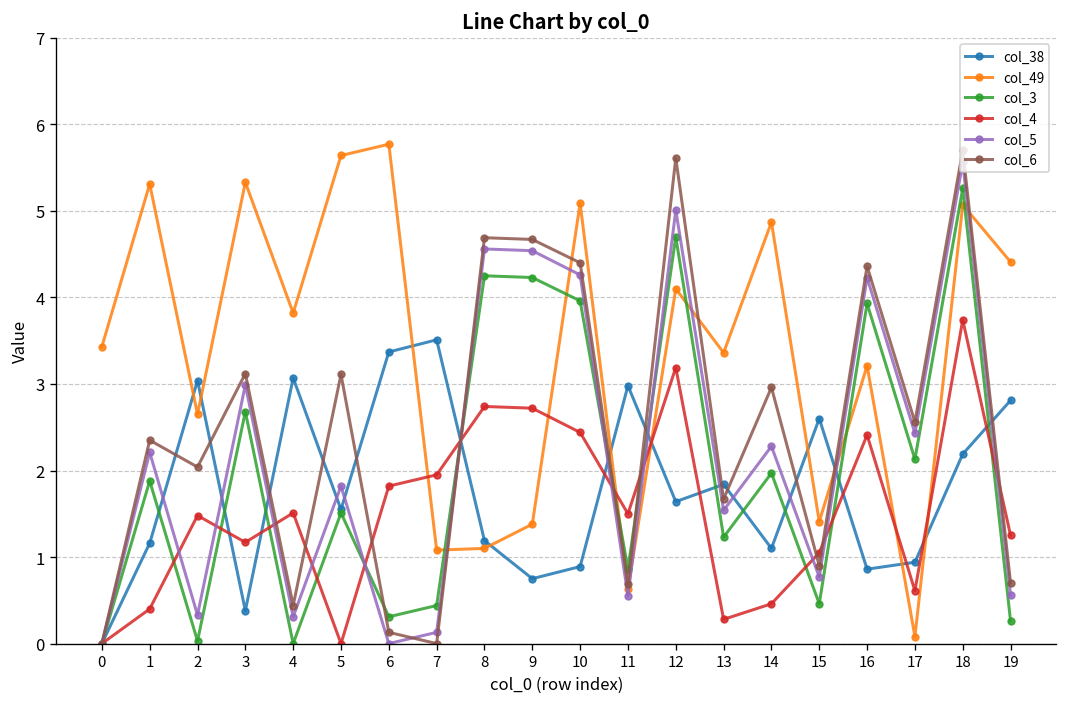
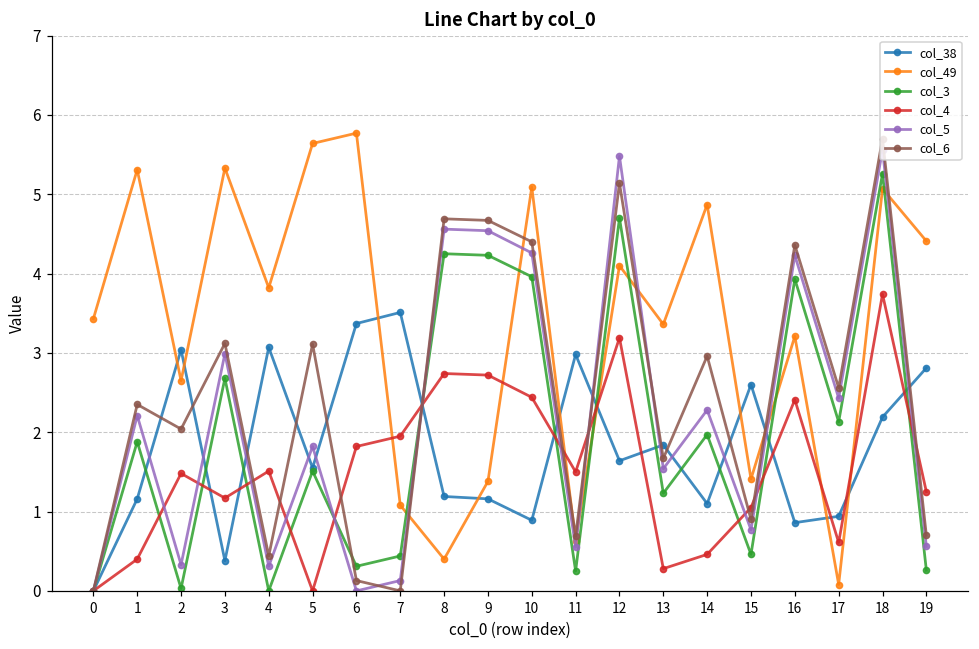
  {
    "col_38": {
      "1": 1.2,
      "2": 3.0,
      "3": 0.4,
      "4": 3.1,
      "5": 1.6,
      "6": 3.4,
      "7": 3.5,
      "8": 1.2,
-     "9": 0.8,
+     "9": 1.2,
      "10": 0.9,
      "11": 3.0,
      "12": 1.6,
      "13": 1.8,
      "14": 1.1,
      "15": 2.6,
      "16": 0.9,
      "17": 0.9,
      "18": 2.2,
      "19": 2.8
    },
    "col_49": {
      "0": 3.4,
      "1": 5.3,
      "2": 2.7,
      "3": 5.3,
      "4": 3.8,
      "5": 5.6,
      "6": 5.8,
      "7": 1.1,
-     "8": 1.1,
+     "8": 0.4,
      "9": 1.4,
      "10": 5.1,
      "11": 0.6,
      "12": 4.1,
      "13": 3.4,
      "14": 4.9,
      "15": 1.4,
      "16": 3.2,
      "17": 0.1,
      "18": 5.1,
      "19": 4.4
    },
    "col_3": {
      "1": 1.9,
      "2": 0.0,
      "3": 2.7,
      "4": 0.0,
      "5": 1.5,
      "6": 0.3,
      "7": 0.4,
      "8": 4.3,
      "9": 4.2,
      "10": 4.0,
-     "11": 0.9,
+     "11": 0.3,
      "12": 4.7,
      "13": 1.2,
      "14": 2.0,
      "15": 0.5,
      "16": 3.9,
      "17": 2.1,
      "18": 5.3,
      "19": 0.3
    },
    "col_4": {
      "1": 0.4,
      "2": 1.5,
      "3": 1.2,
      "4": 1.5,
      "5": 0.0,
      "6": 1.8,
      "7": 2.0,
      "8": 2.7,
      "9": 2.7,
      "10": 2.4,
      "11": 1.5,
      "12": 3.2,
      "13": 0.3,
      "14": 0.5,
      "15": 1.1,
      "16": 2.4,
      "17": 0.6,
      "18": 3.7,
      "19": 1.3
    },
    "col_5": {
      "1": 2.2,
      "2": 0.3,
      "3": 3.0,
      "4": 0.3,
      "5": 1.8,
      "6": 0.0,
      "7": 0.1,
      "8": 4.6,
      "9": 4.5,
      "10": 4.3,
      "11": 0.6,
-     "12": 5.0,
+     "12": 5.5,
      "13": 1.5,
      "14": 2.3,
      "15": 0.8,
      "16": 4.2,
      "17": 2.4,
      "18": 5.6,
      "19": 0.6
    },
    "col_6": {
      "1": 2.4,
      "2": 2.0,
      "3": 3.1,
      "4": 0.4,
      "5": 3.1,
      "6": 0.1,
      "7": 0.0,
      "8": 4.7,
      "9": 4.7,
      "10": 4.4,
      "11": 0.7,
-     "12": 5.6,
+     "12": 5.1,
      "13": 1.7,
      "14": 3.0,
      "15": 0.9,
      "16": 4.4,
      "17": 2.6,
      "19": 0.7
    }
  }
